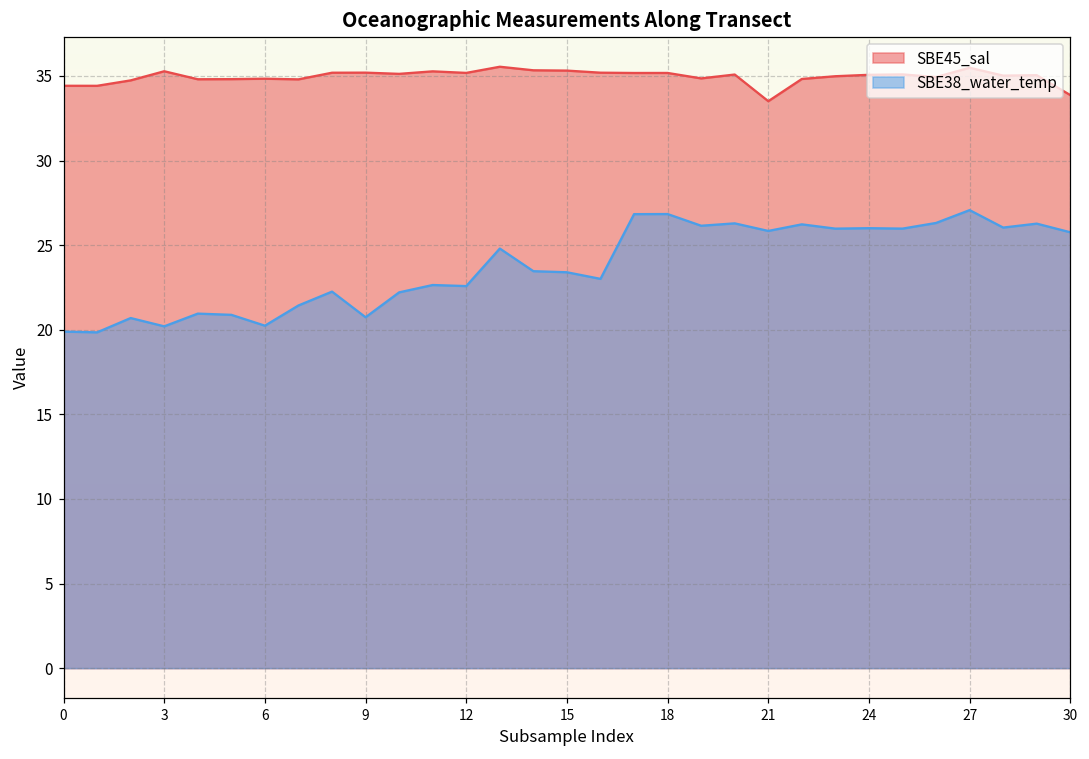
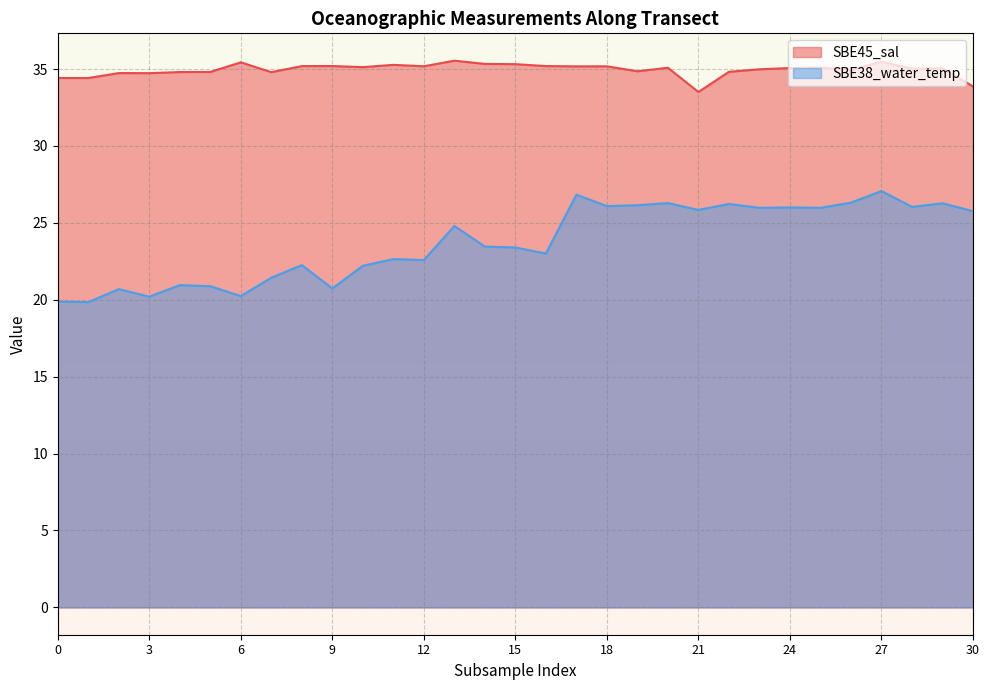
  {
    "SBE45_sal": {
      "0": 34.4,
-     "3": 35.3,
-     "6": 34.8,
+     "3": 34.7,
+     "6": 35.4,
      "9": 35.2,
      "12": 35.2,
      "15": 35.3,
      "18": 35.2,
      "21": 33.5,
      "30": 33.9
    },
    "SBE38_water_temp": {
      "0": 19.9,
      "3": 20.2,
      "6": 20.2,
      "9": 20.7,
      "12": 22.6,
      "15": 23.4,
-     "18": 26.8,
+     "18": 26.1,
      "21": 25.8,
      "24": 26.0,
      "27": 27.1,
      "30": 25.8
    }
  }
